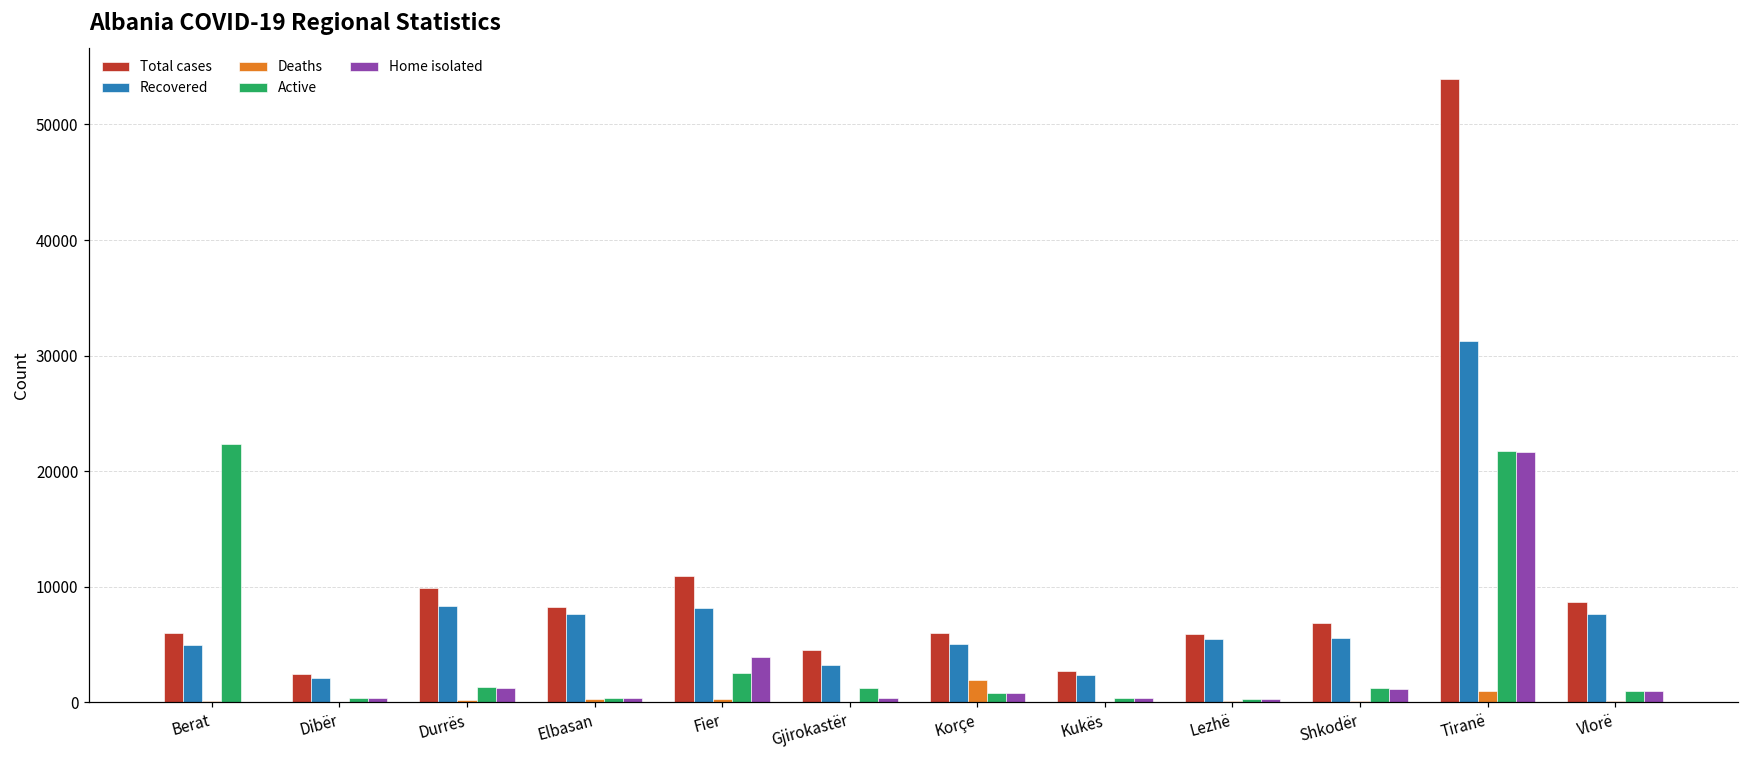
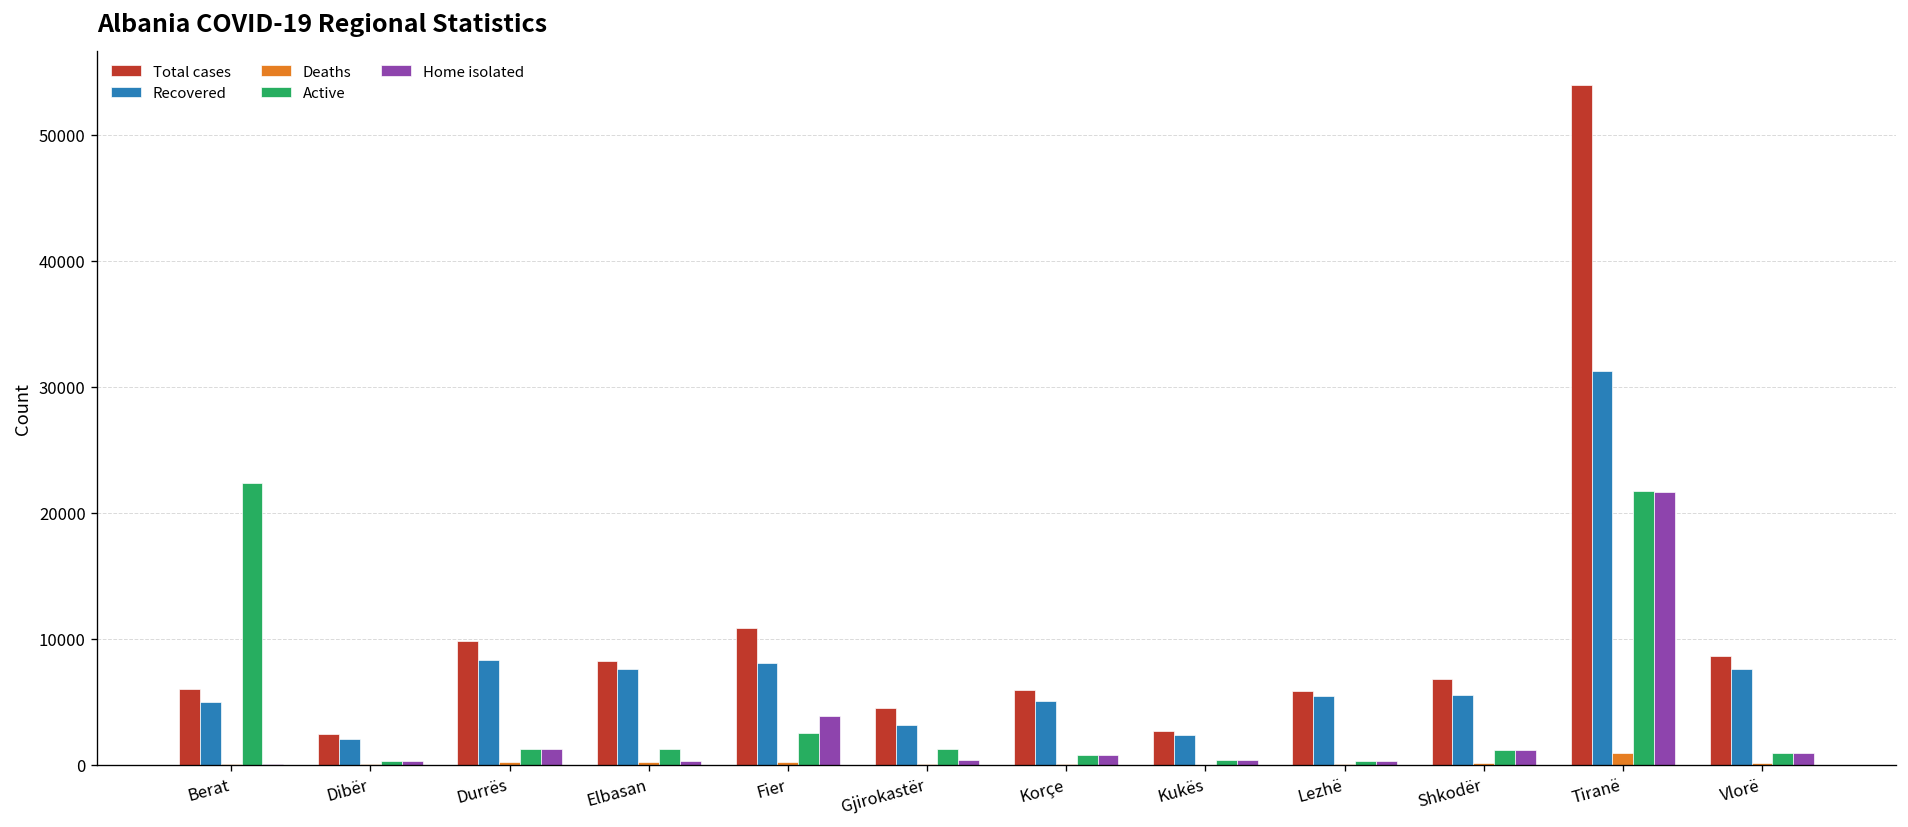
  {
    "Total cases": {
      "Berat": 6000,
      "Dibër": 2400,
      "Durrës": 9800,
      "Elbasan": 8200,
      "Fier": 10900,
      "Gjirokastër": 4500,
      "Korçe": 5900,
      "Kukës": 2700,
      "Lezhë": 5900,
      "Shkodër": 6800,
      "Tiranë": 53900,
      "Vlorë": 8700
    },
    "Recovered": {
      "Berat": 5000,
      "Dibër": 2100,
      "Durrës": 8400,
      "Elbasan": 7600,
      "Fier": 8100,
      "Gjirokastër": 3200,
      "Korçe": 5100,
      "Kukës": 2300,
      "Lezhë": 5500,
      "Shkodër": 5500,
      "Tiranë": 31200,
      "Vlorë": 7600
    },
    "Deaths": {
-     "Korçe": 1900,
+     "Korçe": 100,
      "Tiranë": 900
    },
    "Active": {
      "Berat": 22300,
      "Dibër": 300,
      "Durrës": 1300,
-     "Elbasan": 300,
+     "Elbasan": 1300,
      "Fier": 2500,
      "Gjirokastër": 1300,
      "Korçe": 800,
      "Kukës": 400,
      "Lezhë": 300,
      "Shkodër": 1200,
      "Tiranë": 21700,
      "Vlorë": 900
    },
    "Home isolated": {
      "Dibër": 300,
      "Durrës": 1200,
      "Elbasan": 300,
      "Fier": 3900,
      "Gjirokastër": 400,
      "Korçe": 800,
      "Kukës": 400,
      "Lezhë": 300,
      "Shkodër": 1200,
      "Tiranë": 21600,
      "Vlorë": 900
    }
  }
